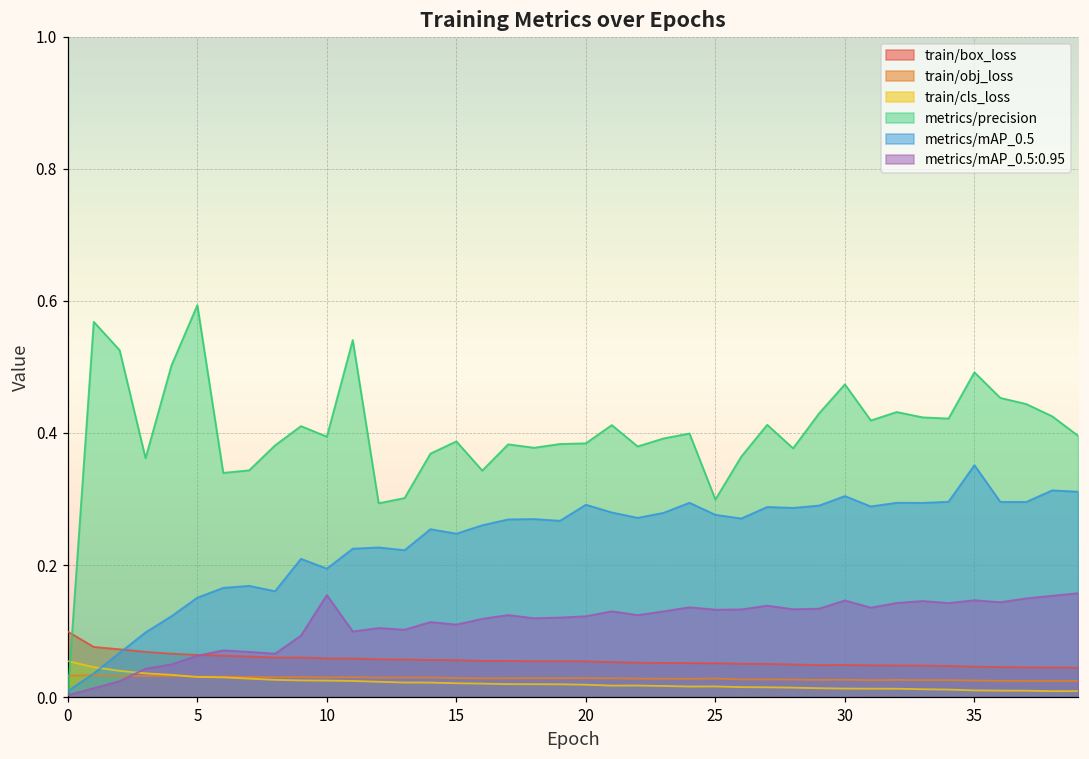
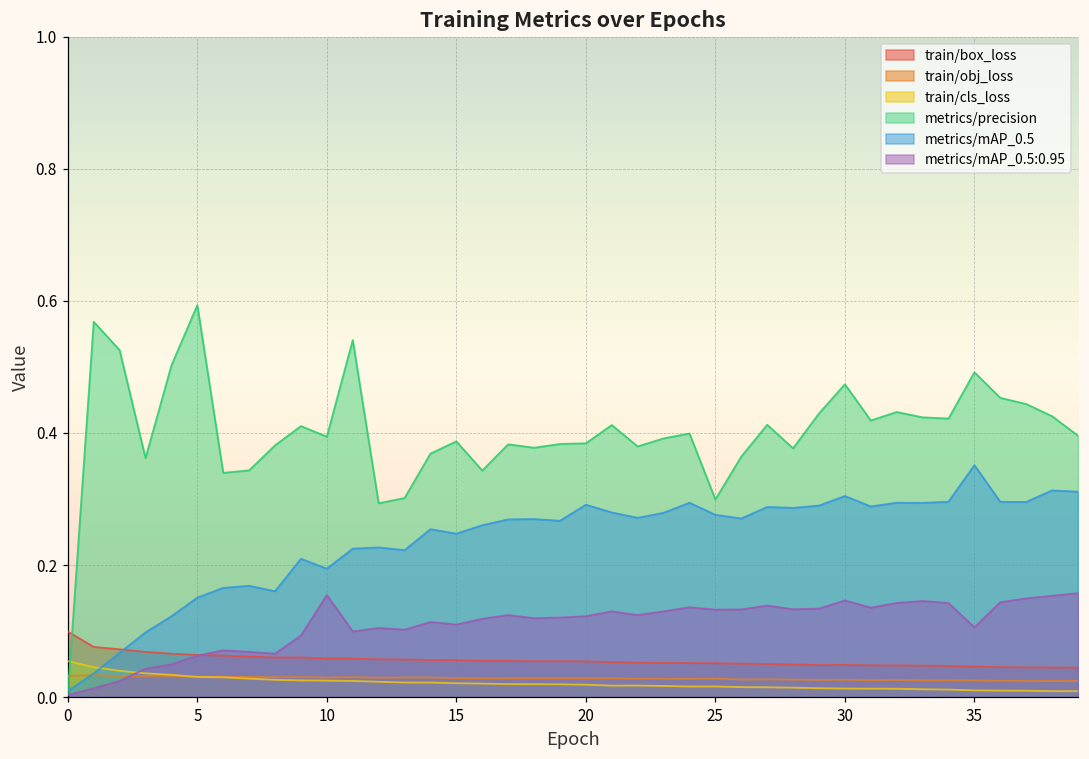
  {
    "train/cls_loss": {
      "0": 0.05,
      "10": 0.02,
      "15": 0.02,
      "20": 0.02,
      "25": 0.02,
      "30": 0.01,
      "35": 0.01
    },
    "metrics/precision": {
      "5": 0.59,
      "10": 0.39,
      "15": 0.39,
      "20": 0.38,
      "25": 0.30,
      "30": 0.47,
      "35": 0.49
    },
    "metrics/mAP_0.5": {
      "0": 0.01,
      "5": 0.15,
      "10": 0.19,
      "15": 0.25,
      "20": 0.29,
      "25": 0.28,
      "30": 0.30,
      "35": 0.35
    },
    "metrics/mAP_0.5:0.95": {
      "10": 0.15,
      "15": 0.11,
      "20": 0.12,
      "25": 0.13,
      "30": 0.15,
-     "35": 0.15
+     "35": 0.11
    }
  }
